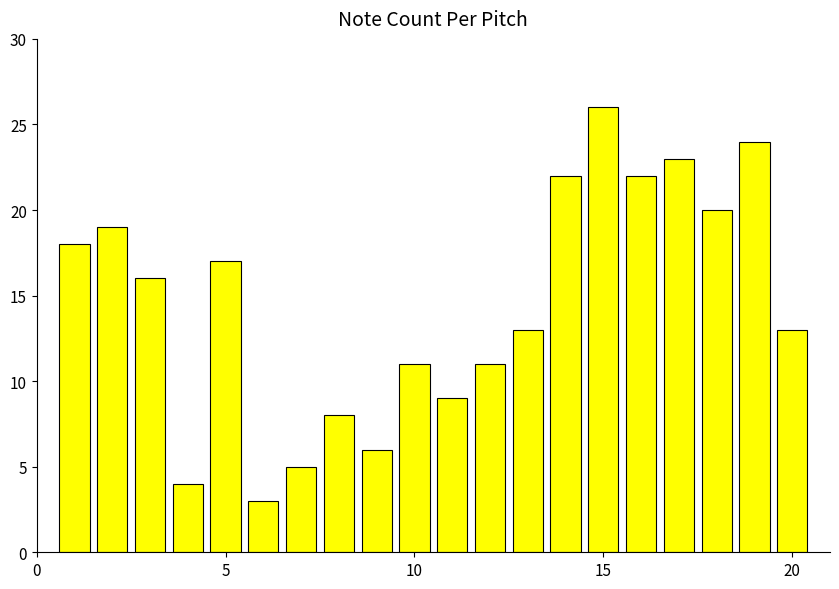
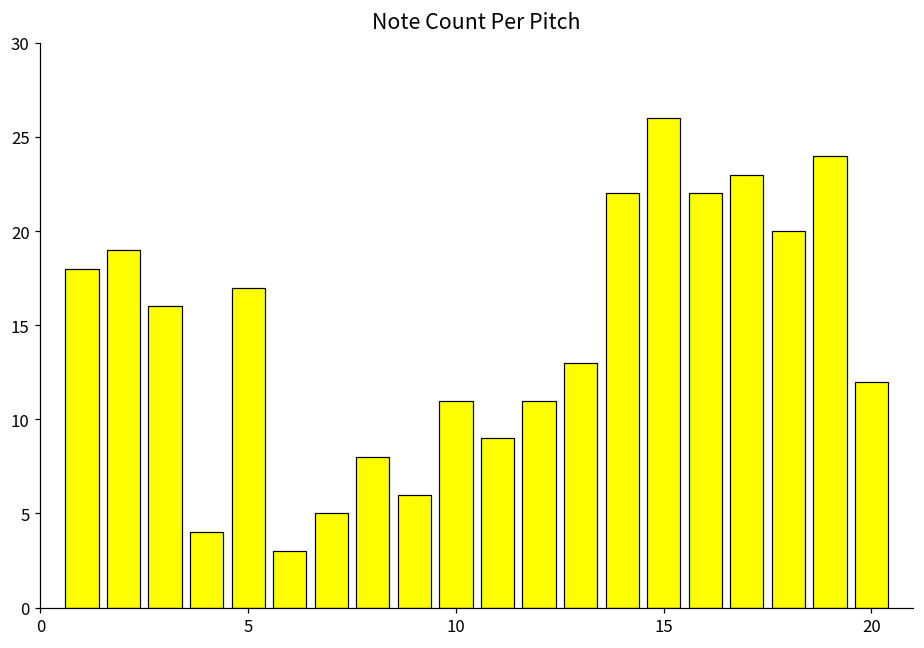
  {
    "5": 17,
    "10": 11,
    "15": 26,
-   "20": 13
+   "20": 12
  }
